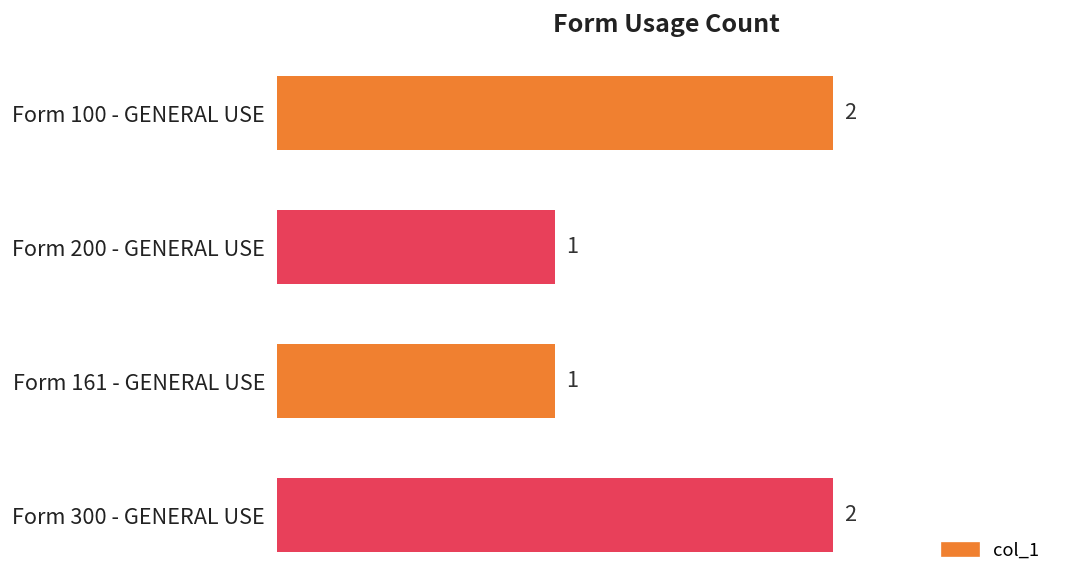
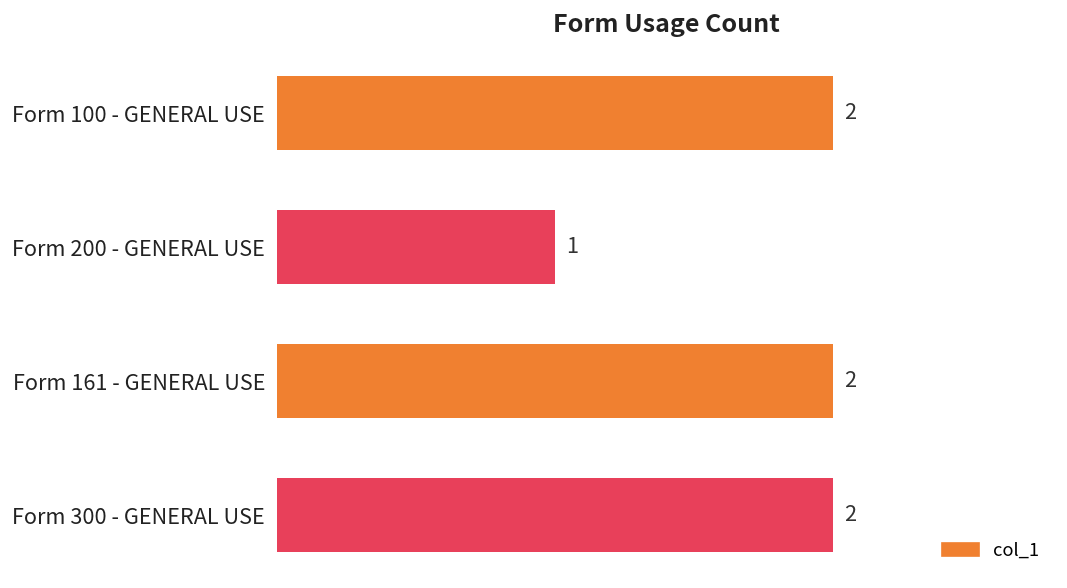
  {
    "Form 100 - GENERAL USE": 2,
    "Form 200 - GENERAL USE": 1,
-   "Form 161 - GENERAL USE": 1,
+   "Form 161 - GENERAL USE": 2,
    "Form 300 - GENERAL USE": 2
  }
